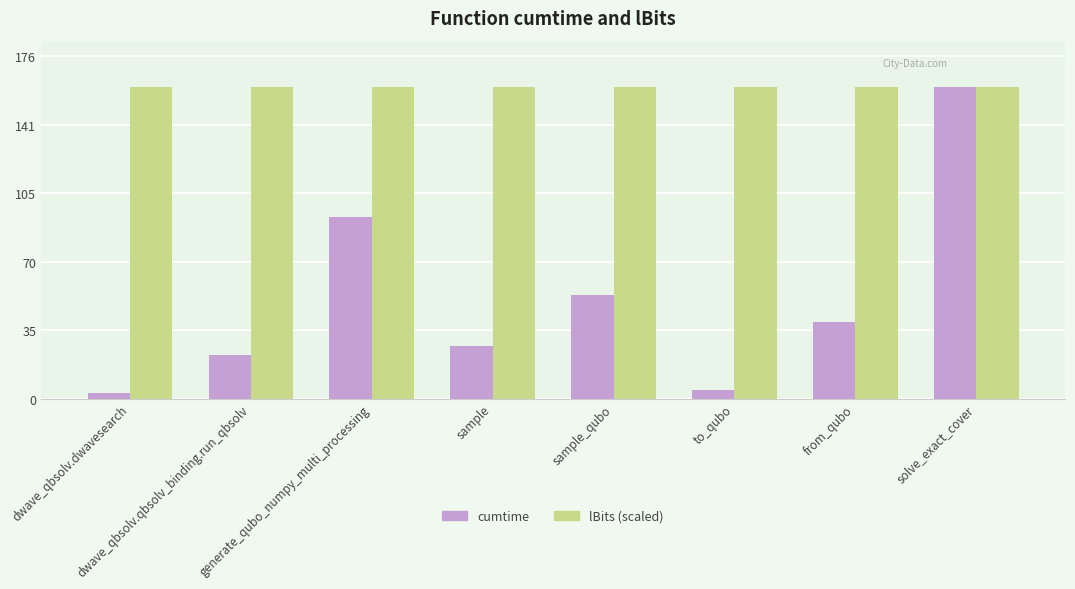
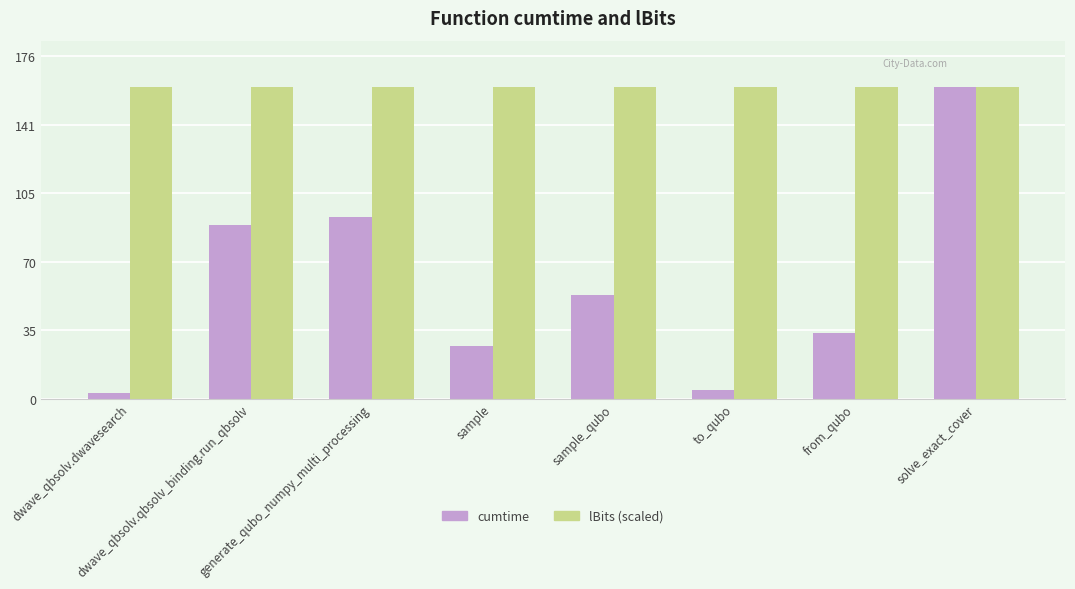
  {
    "cumtime": {
      "dwave_qbsolv.dwavesearch": 3,
-     "dwave_qbsolv.qbsolv_binding.run_qbsolv": 22,
+     "dwave_qbsolv.qbsolv_binding.run_qbsolv": 89,
      "generate_qubo_numpy_multi_processing": 93,
      "sample": 27,
      "sample_qubo": 53,
      "to_qubo": 4,
-     "from_qubo": 39,
+     "from_qubo": 34,
      "solve_exact_cover": 160
    },
    "lBits (scaled)": {
      "dwave_qbsolv.dwavesearch": 160,
      "dwave_qbsolv.qbsolv_binding.run_qbsolv": 160,
      "generate_qubo_numpy_multi_processing": 160,
      "sample": 160,
      "sample_qubo": 160,
      "to_qubo": 160,
      "from_qubo": 160,
      "solve_exact_cover": 160
    }
  }
